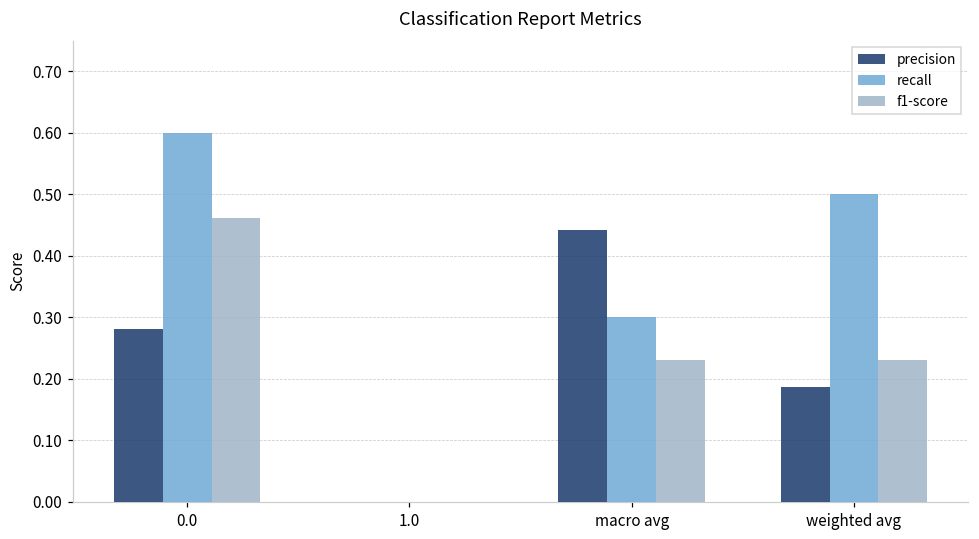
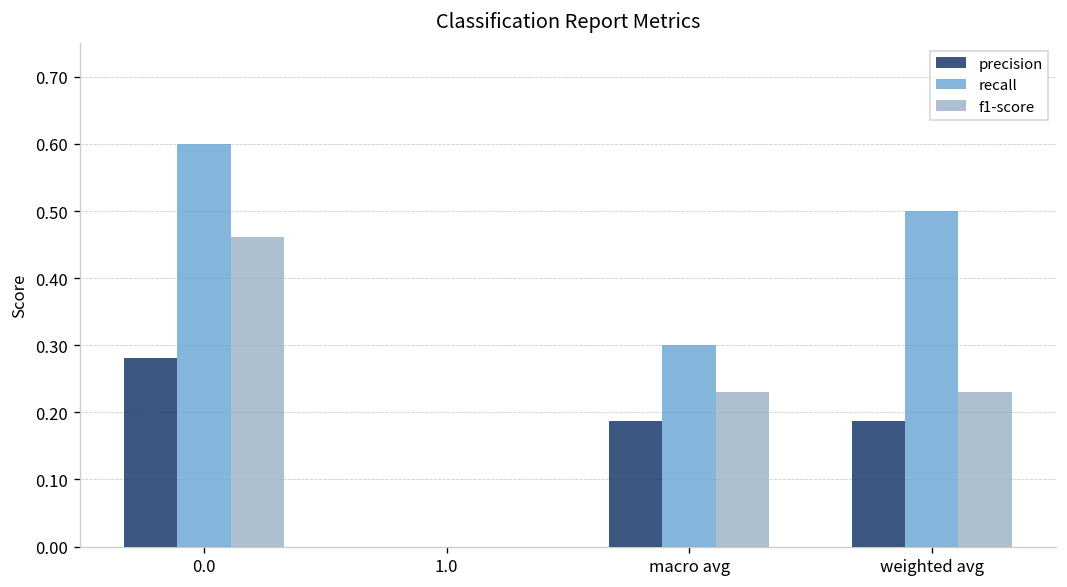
  {
    "precision": {
      "0.0": 0.28,
      "1.0": 0.00,
-     "macro avg": 0.44,
+     "macro avg": 0.19,
      "weighted avg": 0.19
    }
  }
